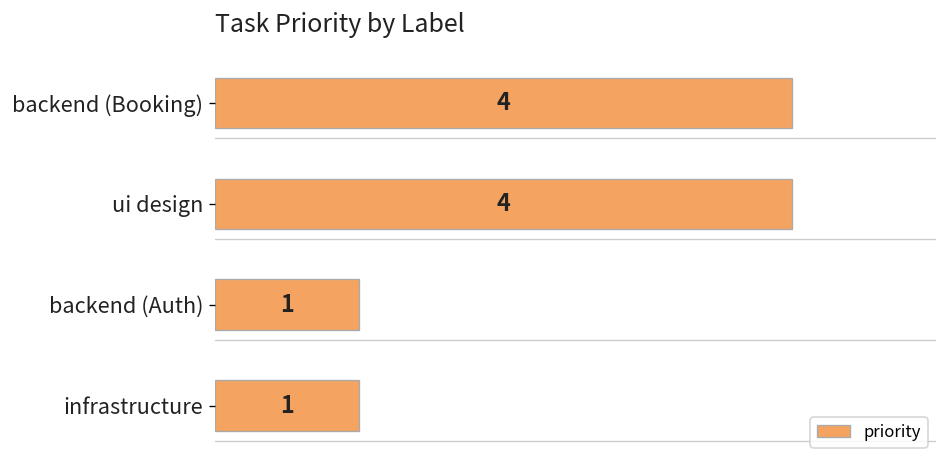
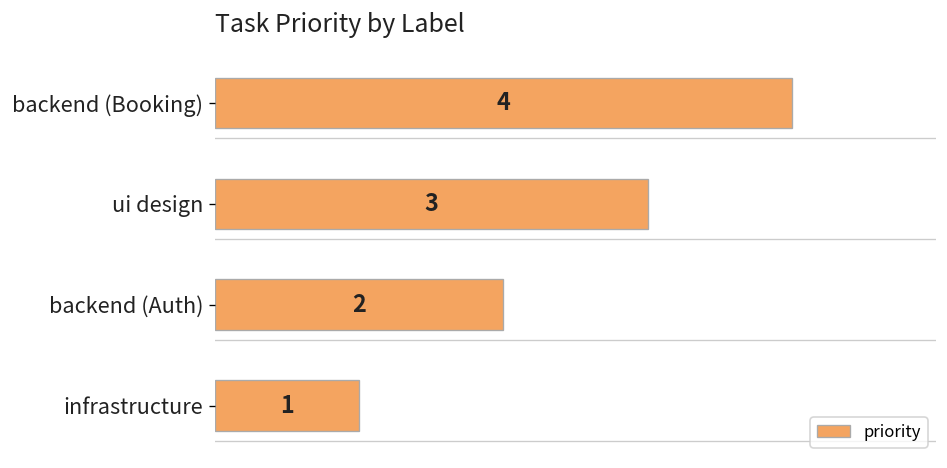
  {
    "backend (Booking)": 4,
-   "ui design": 4,
-   "backend (Auth)": 1,
+   "ui design": 3,
+   "backend (Auth)": 2,
    "infrastructure": 1
  }
